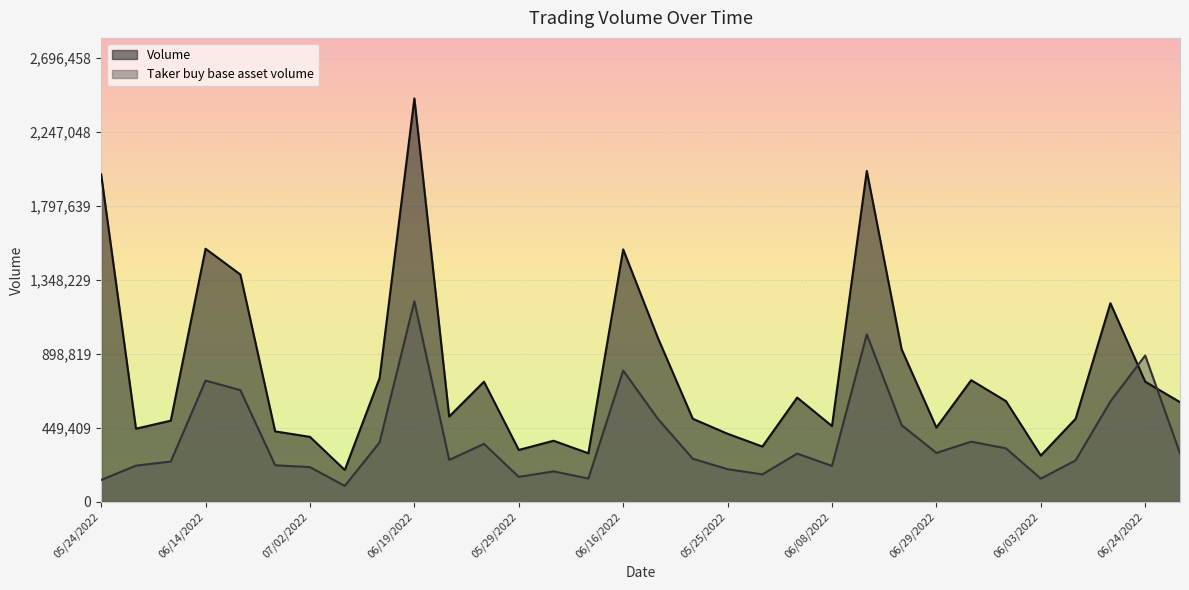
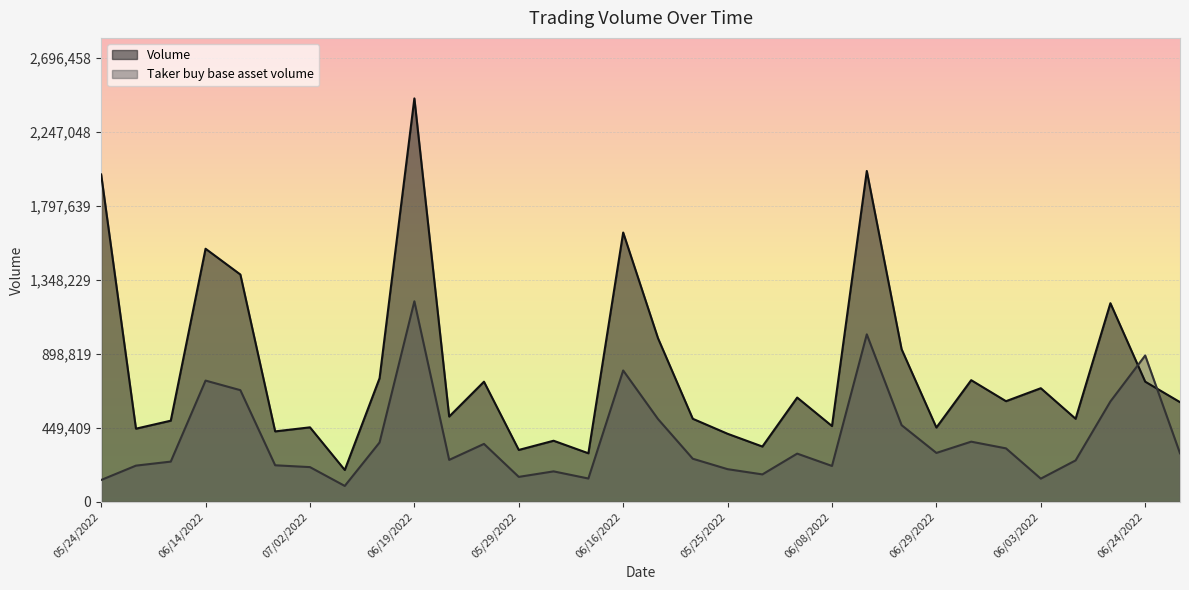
  {
    "Volume": {
      "05/24/2022": "1,990,000",
      "06/14/2022": "1,540,000",
-     "07/02/2022": "400,000",
+     "07/02/2022": "450,000",
      "06/19/2022": "2,450,000",
      "05/29/2022": "320,000",
-     "06/16/2022": "1,530,000",
+     "06/16/2022": "1,640,000",
      "05/25/2022": "410,000",
      "06/08/2022": "460,000",
      "06/29/2022": "450,000",
-     "06/03/2022": "280,000",
+     "06/03/2022": "690,000",
      "06/24/2022": "730,000"
    },
    "Taker buy base asset volume": {
      "05/24/2022": "130,000",
      "06/14/2022": "740,000",
      "07/02/2022": "210,000",
      "06/19/2022": "1,220,000",
      "05/29/2022": "150,000",
      "06/16/2022": "800,000",
      "05/25/2022": "200,000",
      "06/08/2022": "220,000",
      "06/29/2022": "300,000",
      "06/03/2022": "140,000",
      "06/24/2022": "890,000"
    }
  }
